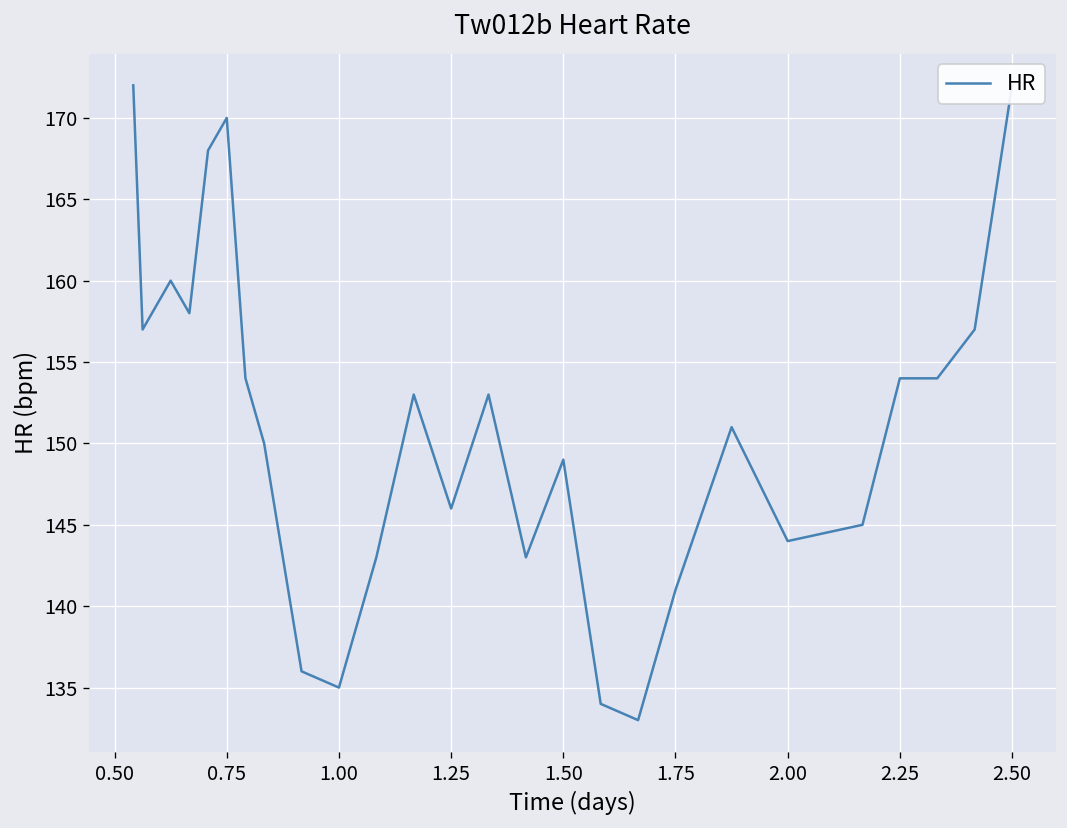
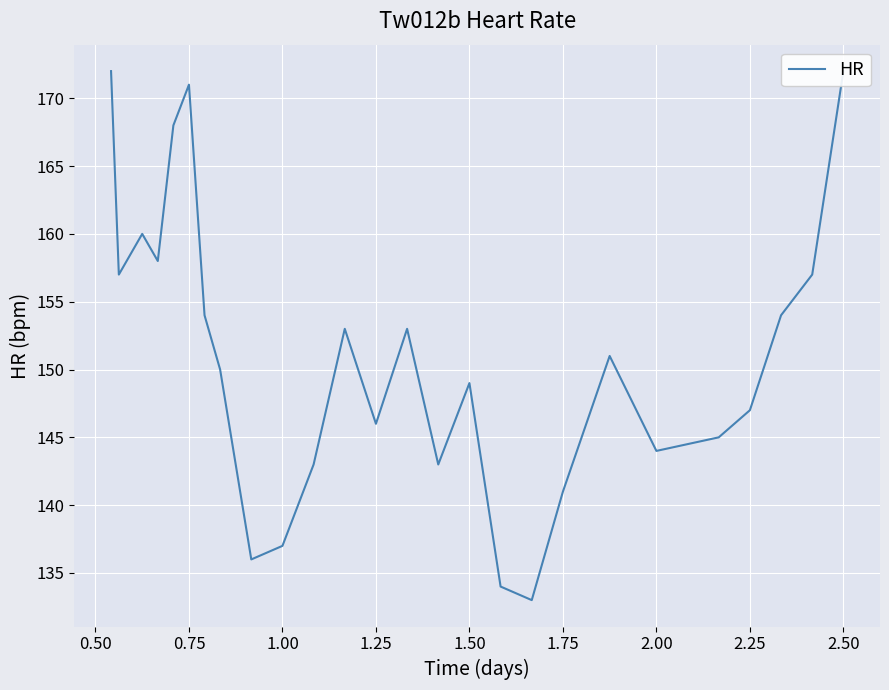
  {
-   "0.75": 170,
-   "1.00": 135,
+   "0.75": 171,
+   "1.00": 137,
    "1.25": 146,
    "1.50": 149,
    "1.75": 141,
    "2.00": 144,
-   "2.25": 154
+   "2.25": 147
  }
